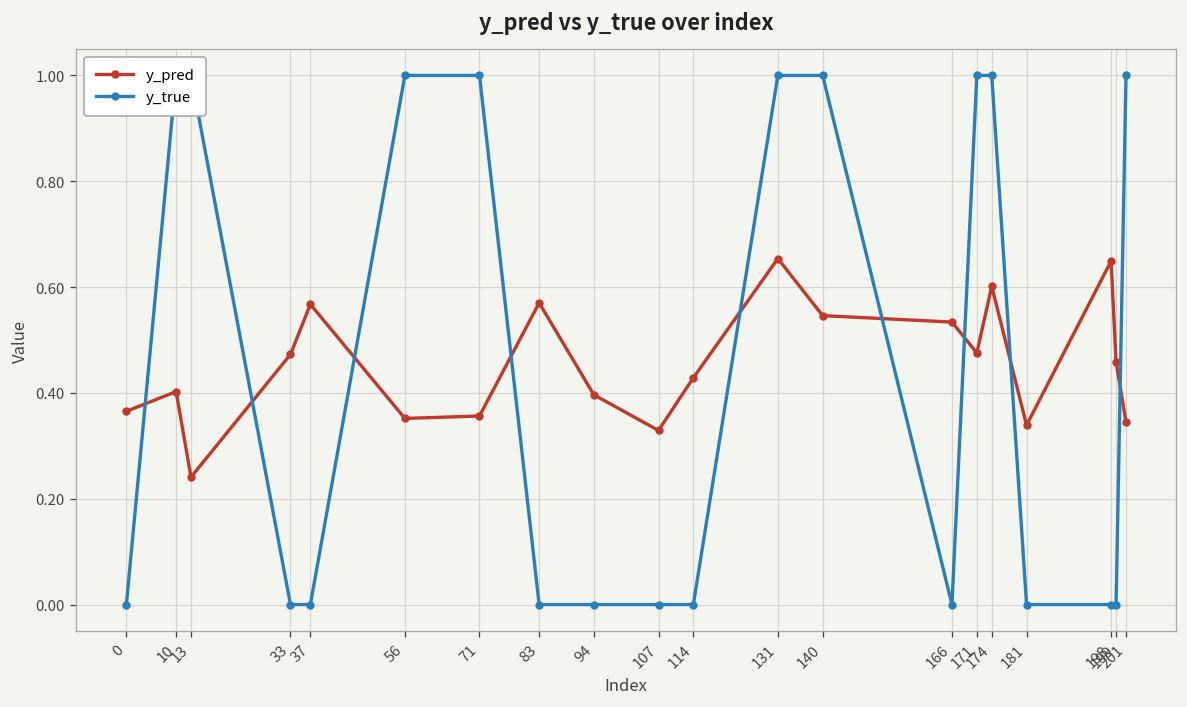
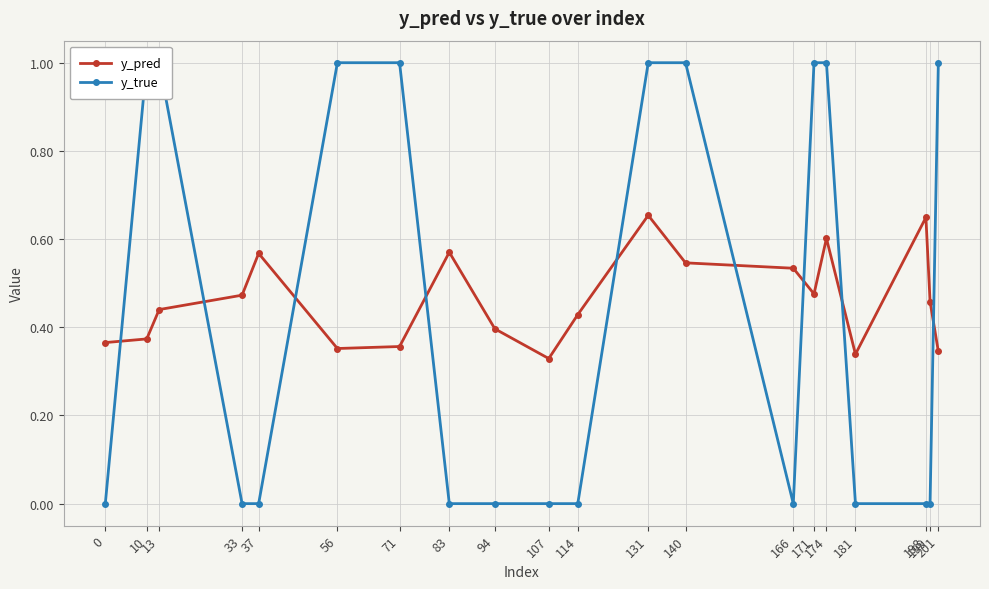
  {
    "y_pred": {
      "0": 0.37,
-     "10": 0.40,
-     "13": 0.24,
+     "10": 0.37,
+     "13": 0.44,
      "33": 0.47,
      "37": 0.57,
      "56": 0.35,
      "71": 0.36,
      "83": 0.57,
      "94": 0.40,
      "107": 0.33,
      "114": 0.43,
      "131": 0.65,
      "140": 0.55,
      "166": 0.53,
      "171": 0.48,
      "174": 0.60,
      "181": 0.34,
      "198": 0.65,
      "199": 0.46,
      "201": 0.35
    },
    "y_true": {
      "0": 0.00,
      "33": 0.00,
      "37": 0.00,
      "56": 1.00,
      "71": 1.00,
      "83": 0.00,
      "94": 0.00,
      "107": 0.00,
      "114": 0.00,
      "131": 1.00,
      "140": 1.00,
      "166": 0.00,
      "171": 1.00,
      "174": 1.00,
      "181": 0.00,
      "198": 0.00,
      "199": 0.00,
      "201": 1.00
    }
  }
